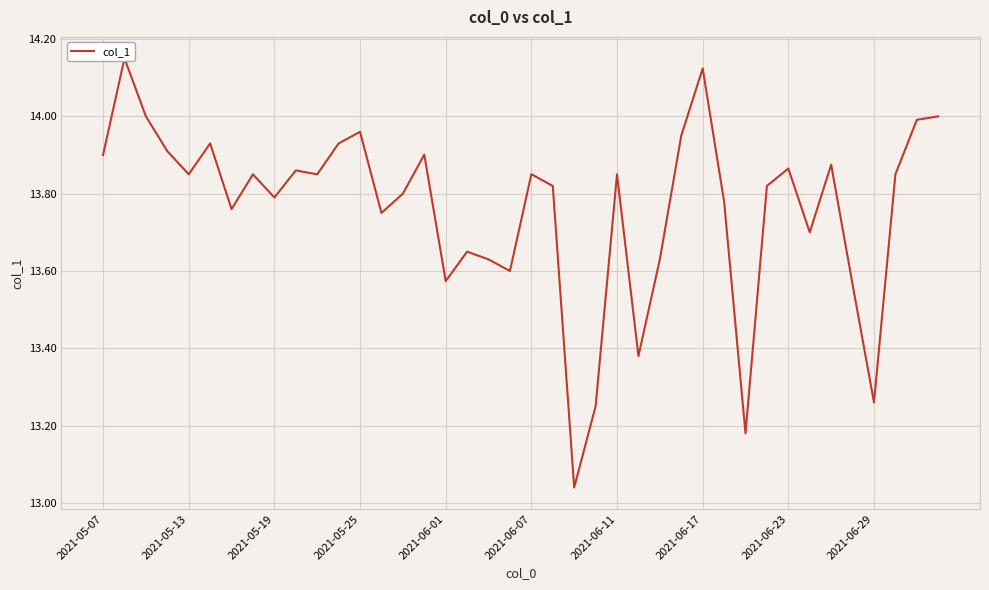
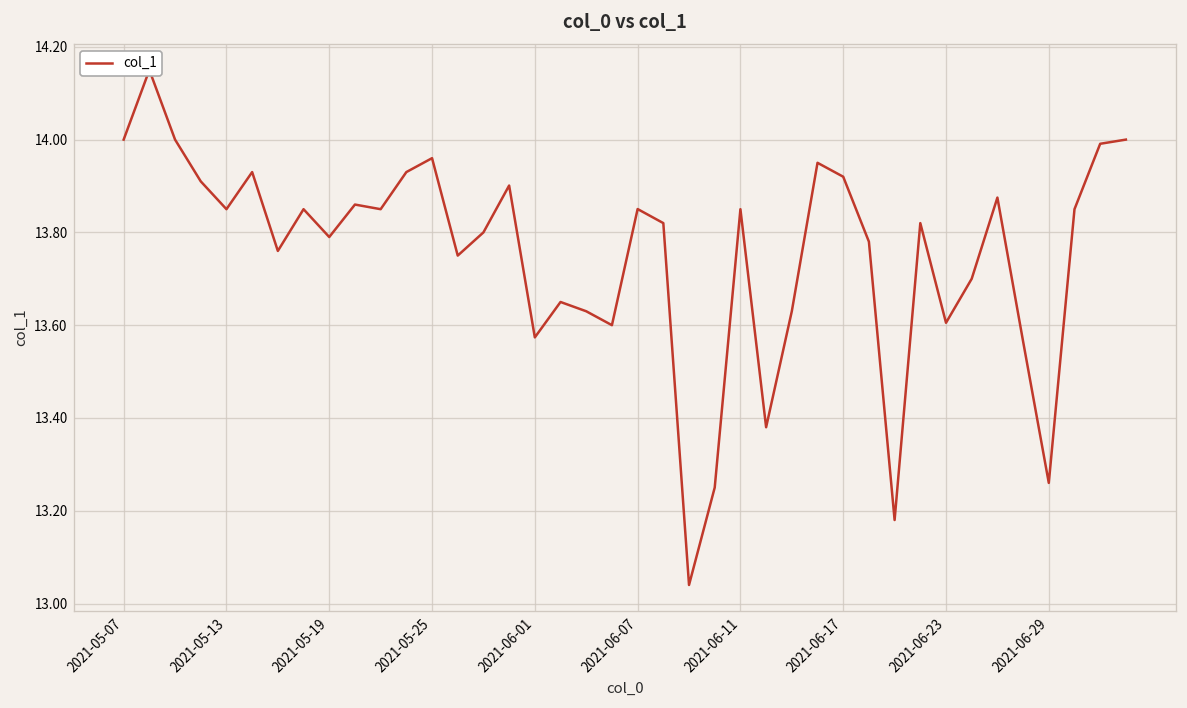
  {
-   "2021-05-07": 13.9,
+   "2021-05-07": 14.0,
    "2021-05-13": 13.85,
    "2021-05-19": 13.79,
    "2021-05-25": 13.96,
    "2021-06-01": 13.57,
    "2021-06-07": 13.85,
    "2021-06-11": 13.85,
-   "2021-06-17": 14.12,
-   "2021-06-23": 13.86,
+   "2021-06-17": 13.92,
+   "2021-06-23": 13.61,
    "2021-06-29": 13.26
  }
